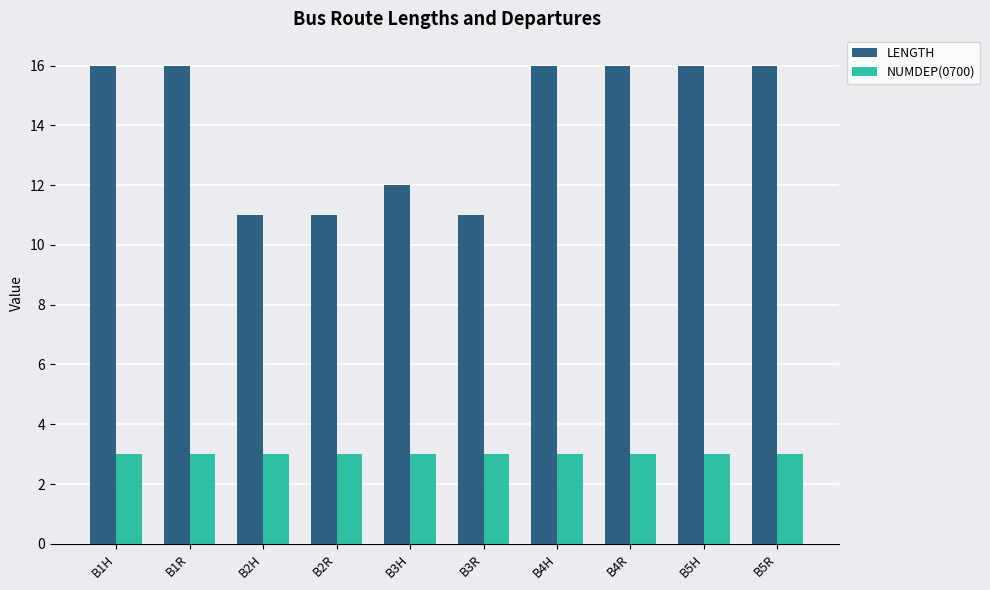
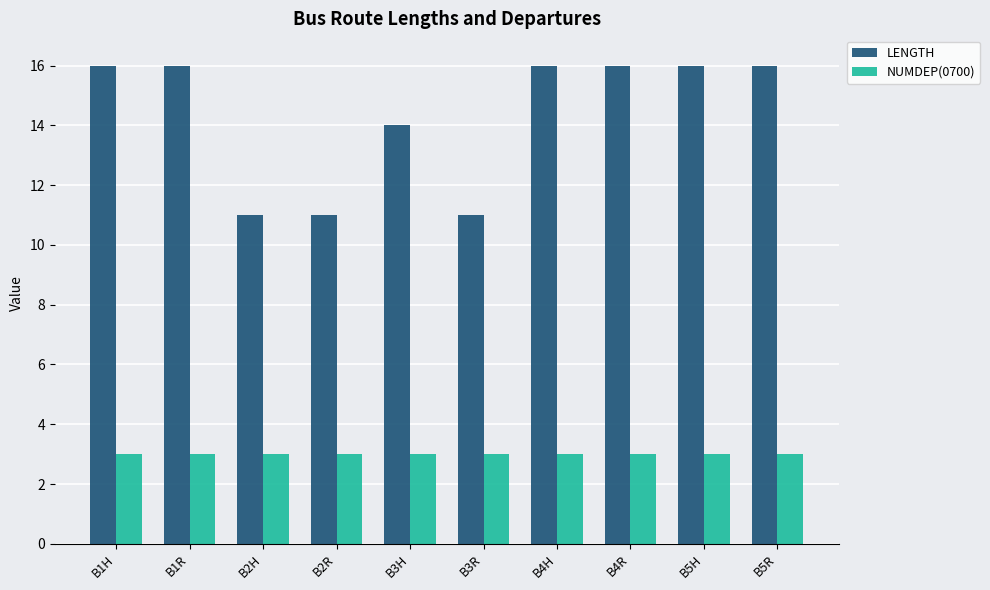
  {
    "LENGTH": {
      "B1H": 16,
      "B1R": 16,
      "B2H": 11,
      "B2R": 11,
-     "B3H": 12,
+     "B3H": 14,
      "B3R": 11,
      "B4H": 16,
      "B4R": 16,
      "B5H": 16,
      "B5R": 16
    },
    "NUMDEP(0700)": {
      "B1H": 3,
      "B1R": 3,
      "B2H": 3,
      "B2R": 3,
      "B3H": 3,
      "B3R": 3,
      "B4H": 3,
      "B4R": 3,
      "B5H": 3,
      "B5R": 3
    }
  }
